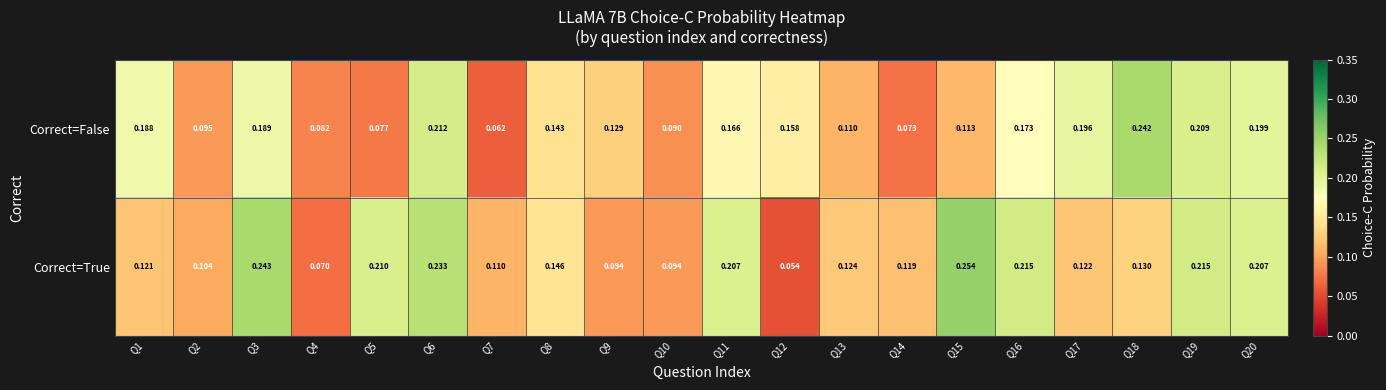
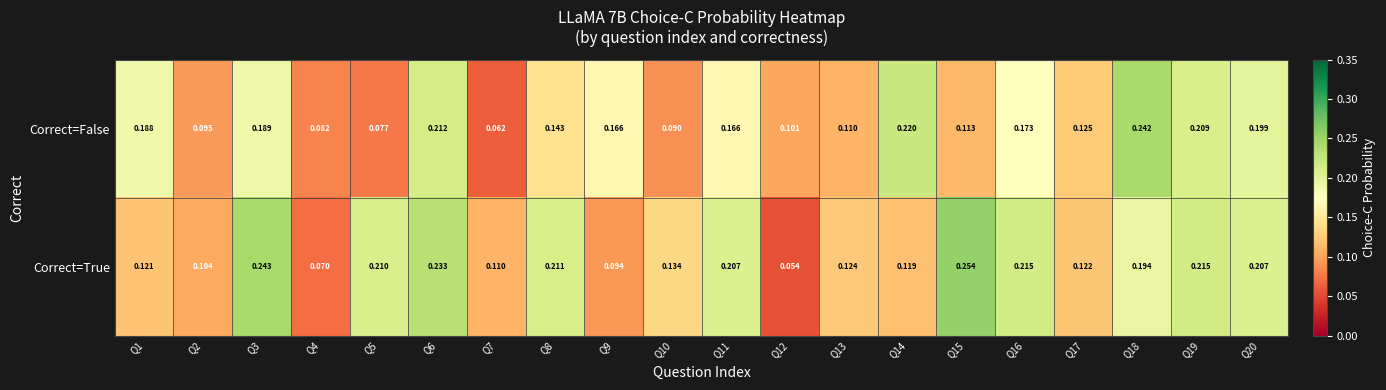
  {
    "Correct=False": {
      "Q1": 0.188,
      "Q2": 0.095,
      "Q3": 0.189,
      "Q4": 0.082,
      "Q5": 0.077,
      "Q6": 0.212,
      "Q7": 0.062,
      "Q8": 0.143,
-     "Q9": 0.129,
+     "Q9": 0.166,
      "Q10": 0.090,
      "Q11": 0.166,
-     "Q12": 0.158,
+     "Q12": 0.101,
      "Q13": 0.110,
-     "Q14": 0.073,
+     "Q14": 0.220,
      "Q15": 0.113,
      "Q16": 0.173,
-     "Q17": 0.196,
+     "Q17": 0.125,
      "Q18": 0.242,
      "Q19": 0.209,
      "Q20": 0.199
    },
    "Correct=True": {
      "Q1": 0.121,
      "Q2": 0.104,
      "Q3": 0.243,
      "Q4": 0.070,
      "Q5": 0.210,
      "Q6": 0.233,
      "Q7": 0.110,
-     "Q8": 0.146,
+     "Q8": 0.211,
      "Q9": 0.094,
-     "Q10": 0.094,
+     "Q10": 0.134,
      "Q11": 0.207,
      "Q12": 0.054,
      "Q13": 0.124,
      "Q14": 0.119,
      "Q15": 0.254,
      "Q16": 0.215,
      "Q17": 0.122,
-     "Q18": 0.130,
+     "Q18": 0.194,
      "Q19": 0.215,
      "Q20": 0.207
    }
  }
